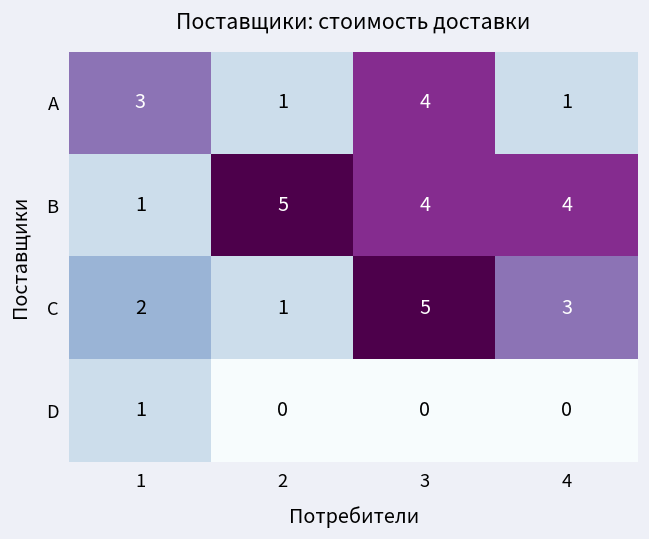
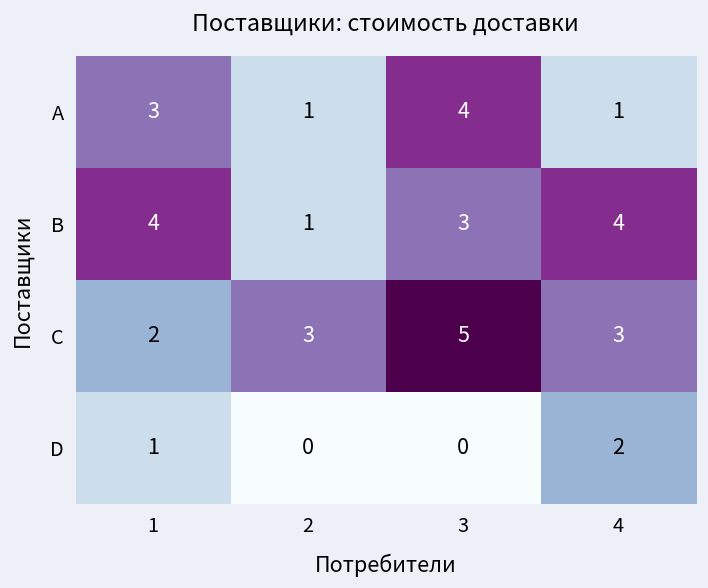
  {
    "A": {
      "1": 3,
      "2": 1,
      "3": 4,
      "4": 1
    },
    "B": {
-     "1": 1,
-     "2": 5,
-     "3": 4,
+     "1": 4,
+     "2": 1,
+     "3": 3,
      "4": 4
    },
    "C": {
      "1": 2,
-     "2": 1,
+     "2": 3,
      "3": 5,
      "4": 3
    },
    "D": {
      "1": 1,
      "2": 0,
      "3": 0,
-     "4": 0
+     "4": 2
    }
  }
